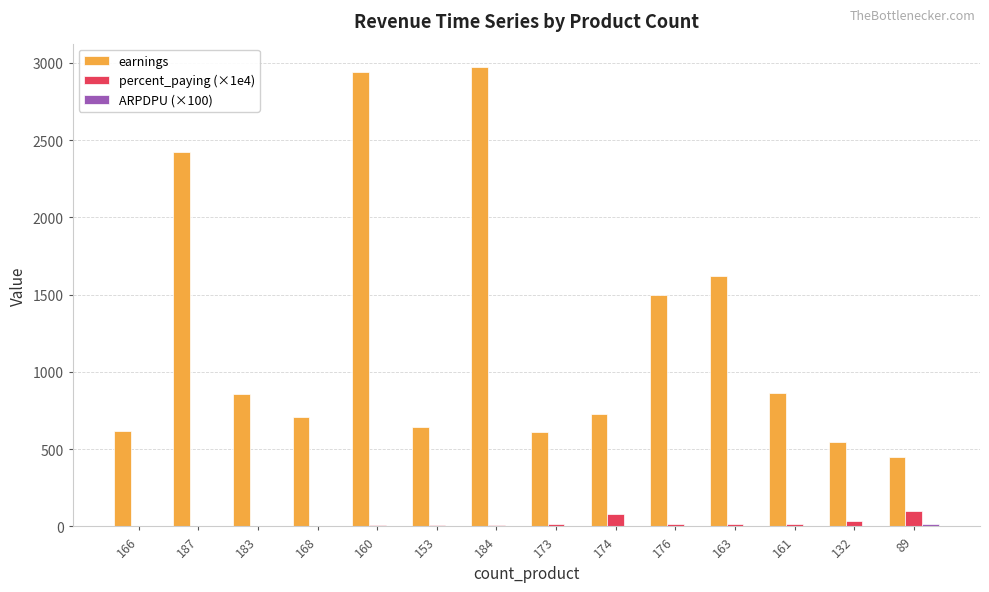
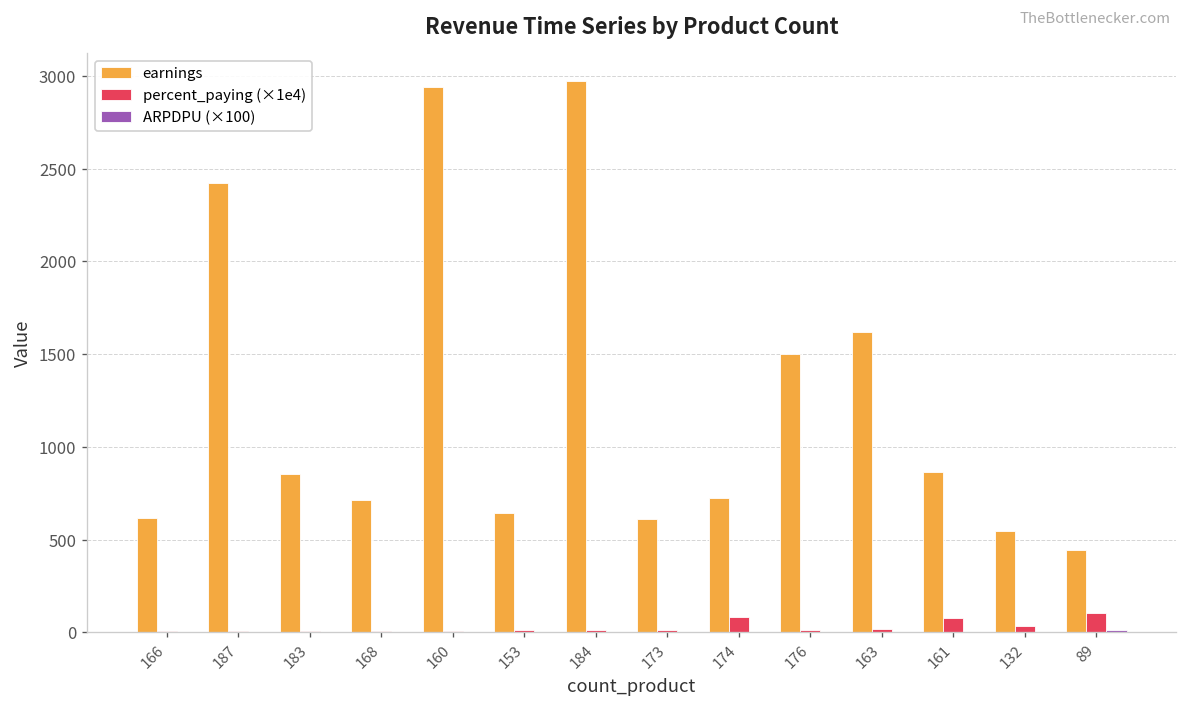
  {
    "earnings": {
      "166": 620,
      "187": 2430,
      "183": 860,
      "168": 710,
      "160": 2940,
      "153": 640,
      "184": 2980,
      "173": 610,
      "174": 730,
      "176": 1500,
      "163": 1620,
      "161": 870,
      "132": 550,
      "89": 450
    },
    "percent_paying (×1e4)": {
      "174": 80,
-     "161": 20,
+     "161": 80,
      "132": 40,
      "89": 100
    }
  }
